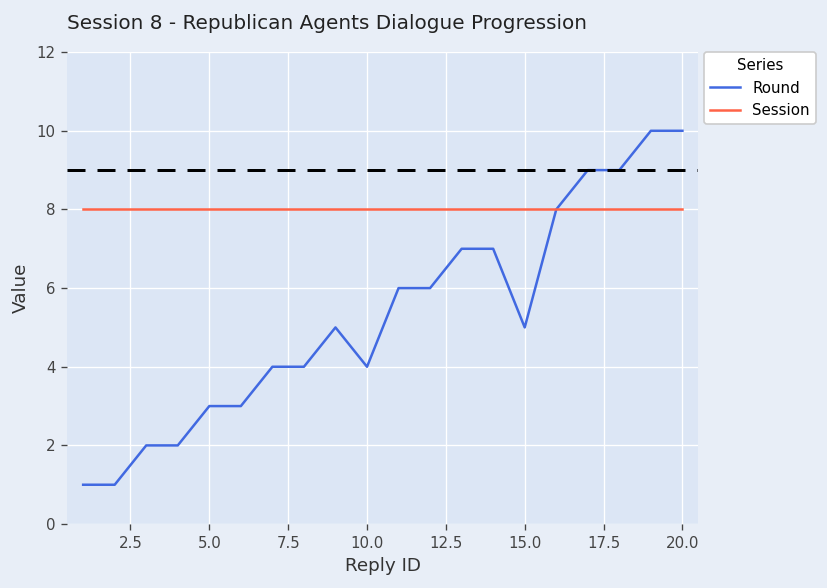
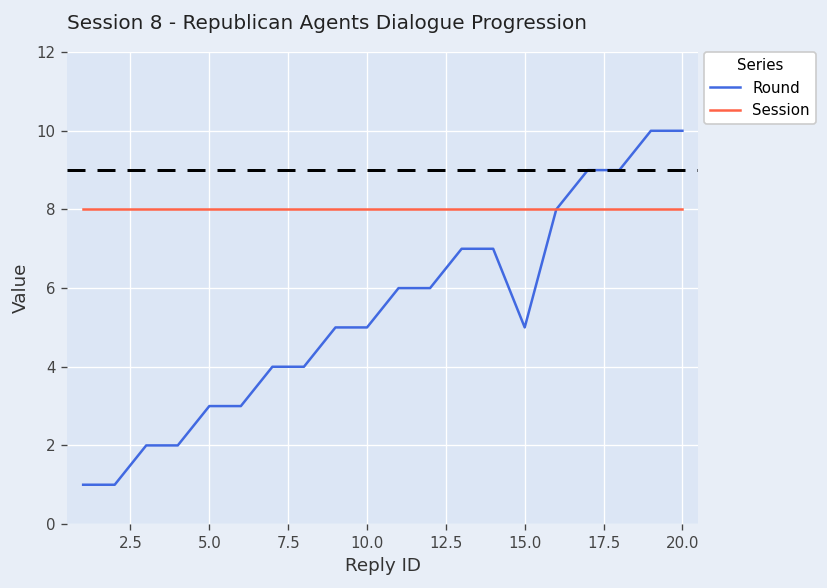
  {
    "Round": {
      "5.0": 3,
-     "10.0": 4,
+     "10.0": 5,
      "15.0": 5,
      "20.0": 10
    },
    "Session": {
      "5.0": 8,
      "10.0": 8,
      "15.0": 8,
      "20.0": 8
    }
  }
